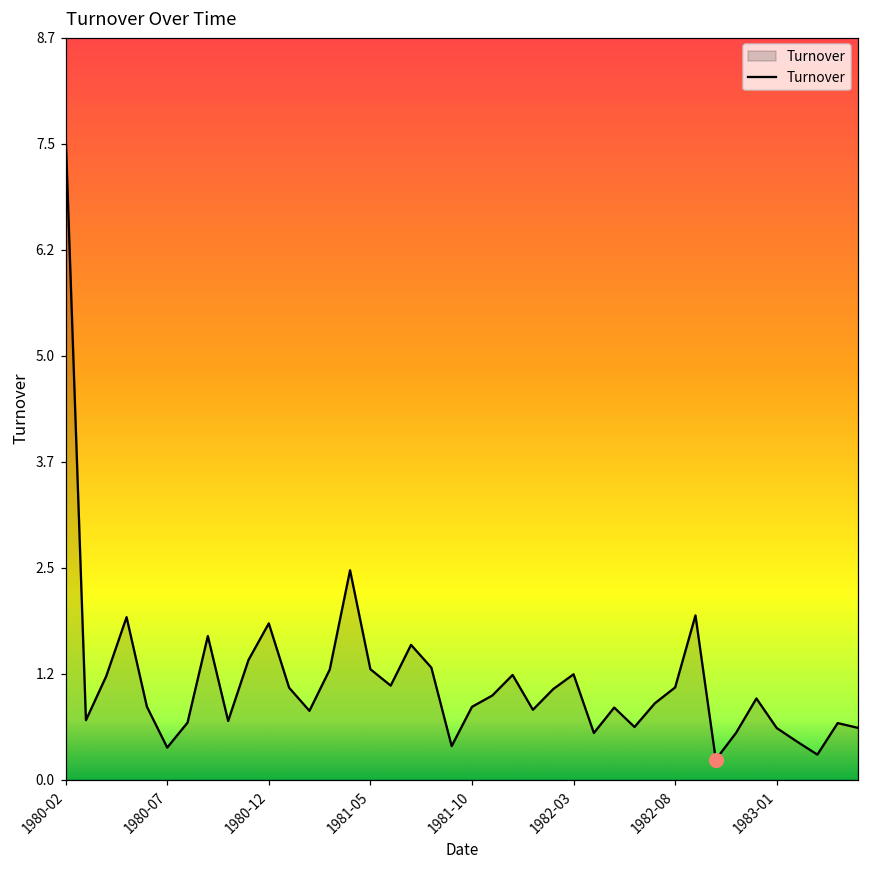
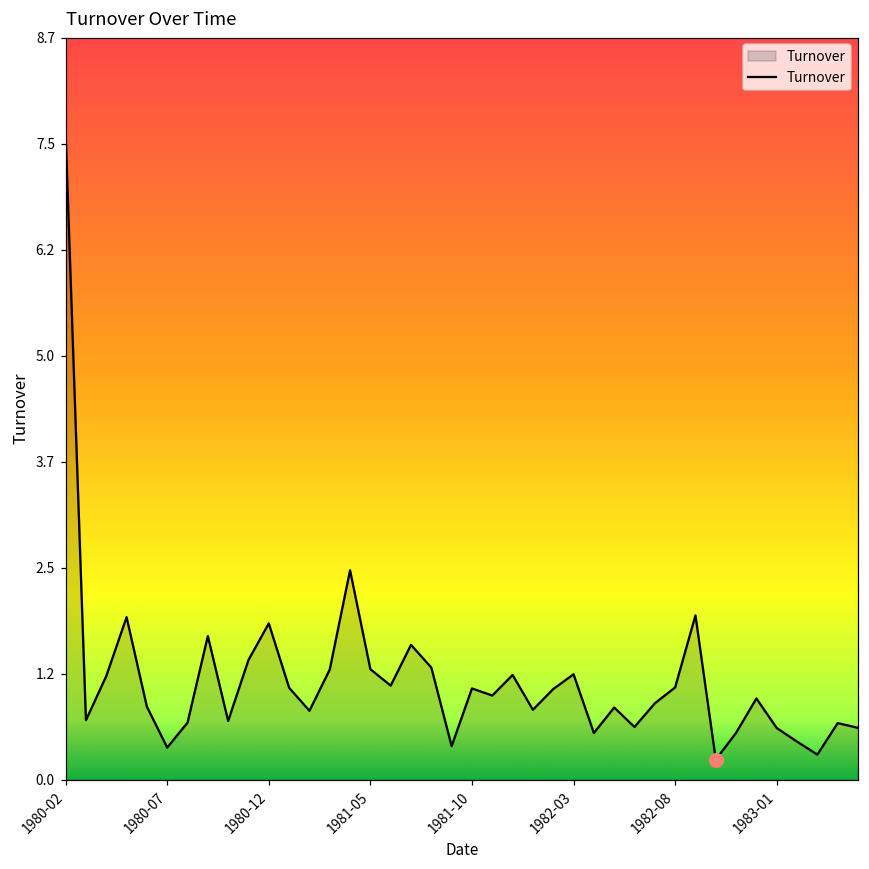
  {
    "Turnover": {
      "1980-02": 7.6,
      "1980-07": 0.4,
      "1980-12": 1.8,
      "1981-05": 1.3,
-     "1981-10": 0.9,
+     "1981-10": 1.1,
      "1982-03": 1.2,
      "1982-08": 1.1,
      "1983-01": 0.6
    }
  }
